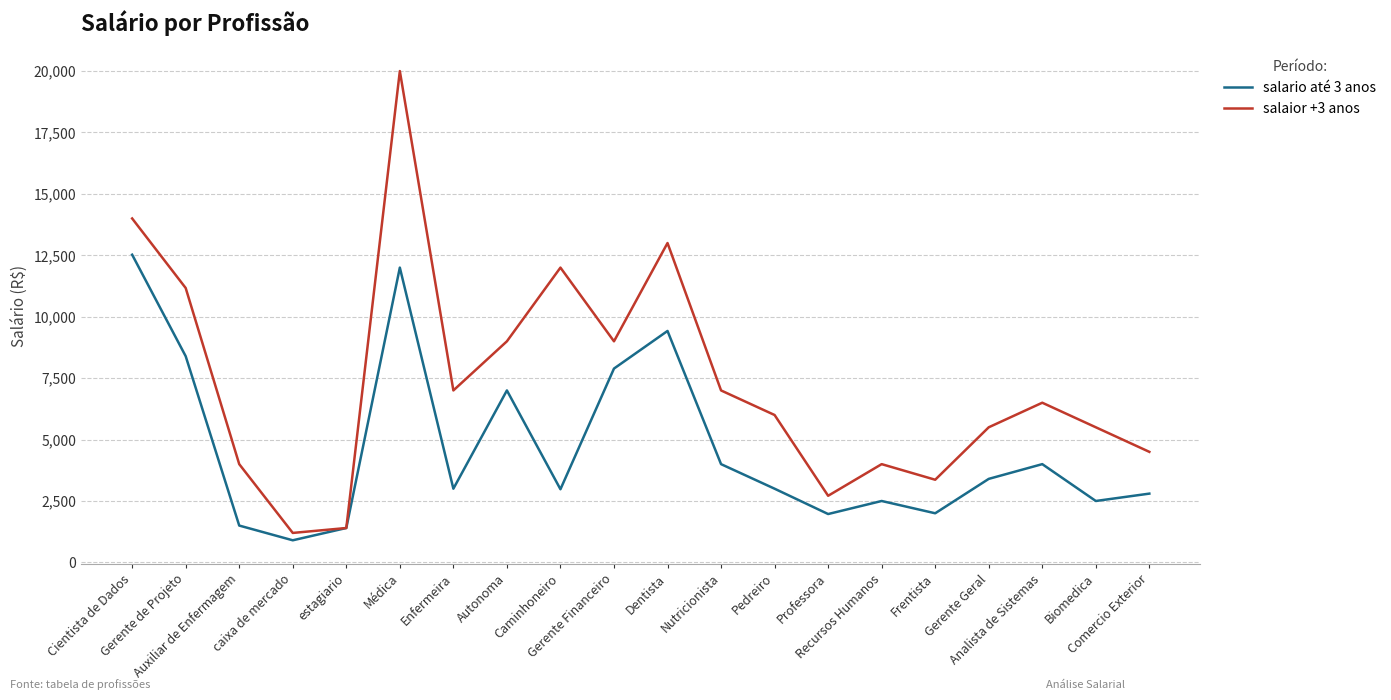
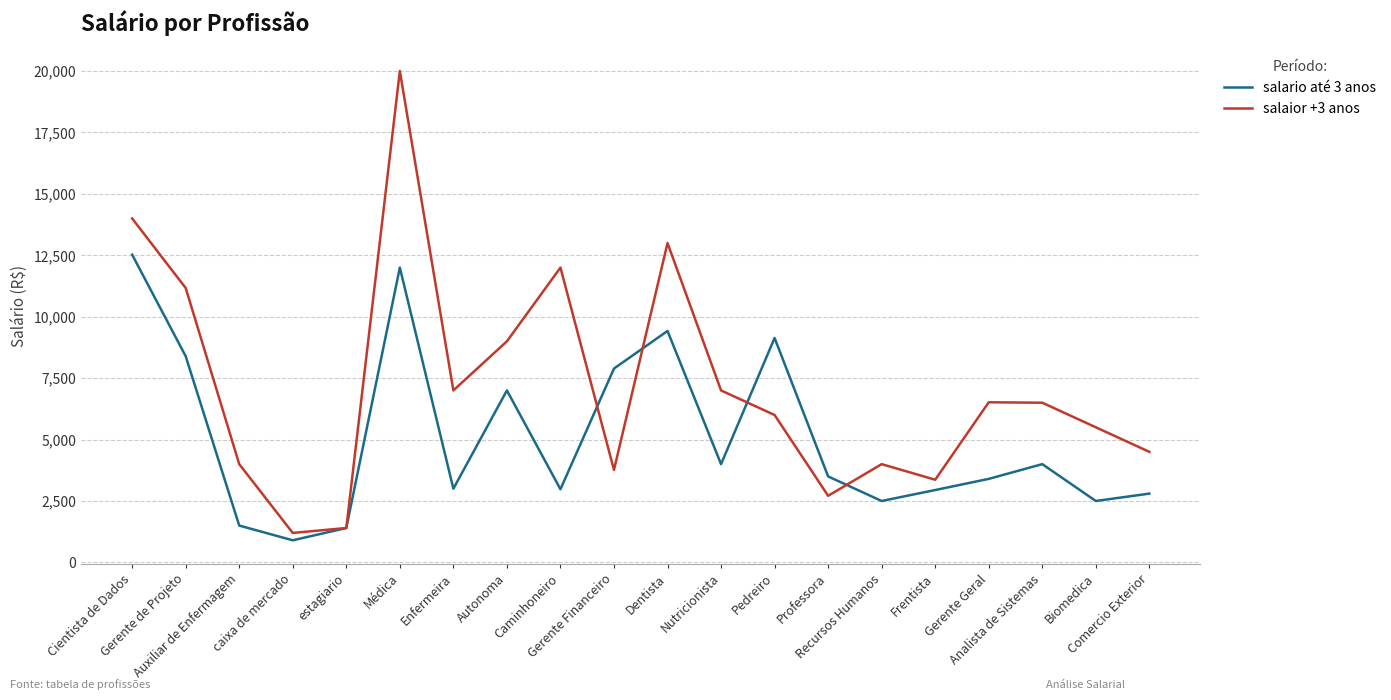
  {
    "salario até 3 anos": {
      "Cientista de Dados": "12,500",
      "Gerente de Projeto": "8,400",
      "Auxiliar de Enfermagem": "1,500",
      "caixa de mercado": "900",
      "Médica": "12,000",
      "Enfermeira": "3,000",
      "Autonoma": "7,000",
      "Caminhoneiro": "3,000",
      "Gerente Financeiro": "7,900",
      "Dentista": "9,400",
      "Nutricionista": "4,000",
-     "Pedreiro": "3,000",
-     "Professora": "2,000",
+     "Pedreiro": "9,100",
+     "Professora": "3,500",
      "Recursos Humanos": "2,500",
-     "Frentista": "2,000",
+     "Frentista": "2,900",
      "Gerente Geral": "3,400",
      "Analista de Sistemas": "4,000",
      "Biomedica": "2,500",
      "Comercio Exterior": "2,800"
    },
    "salaior +3 anos": {
      "Cientista de Dados": "14,000",
      "Gerente de Projeto": "11,200",
      "Auxiliar de Enfermagem": "4,000",
      "caixa de mercado": "1,200",
      "Médica": "20,000",
      "Enfermeira": "7,000",
      "Autonoma": "9,000",
      "Caminhoneiro": "12,000",
-     "Gerente Financeiro": "9,000",
+     "Gerente Financeiro": "3,800",
      "Dentista": "13,000",
      "Nutricionista": "7,000",
      "Pedreiro": "6,000",
      "Professora": "2,700",
      "Recursos Humanos": "4,000",
      "Frentista": "3,400",
-     "Gerente Geral": "5,500",
+     "Gerente Geral": "6,500",
      "Analista de Sistemas": "6,500",
      "Biomedica": "5,500",
      "Comercio Exterior": "4,500"
    }
  }
